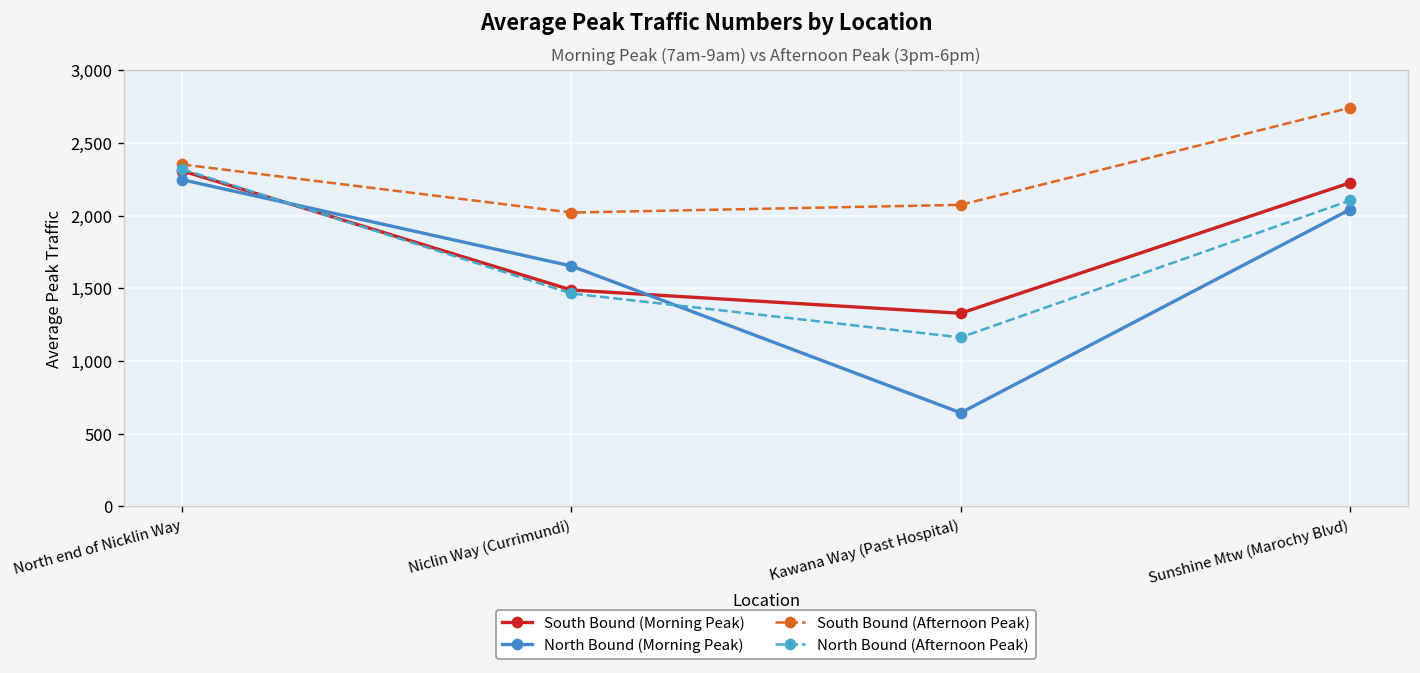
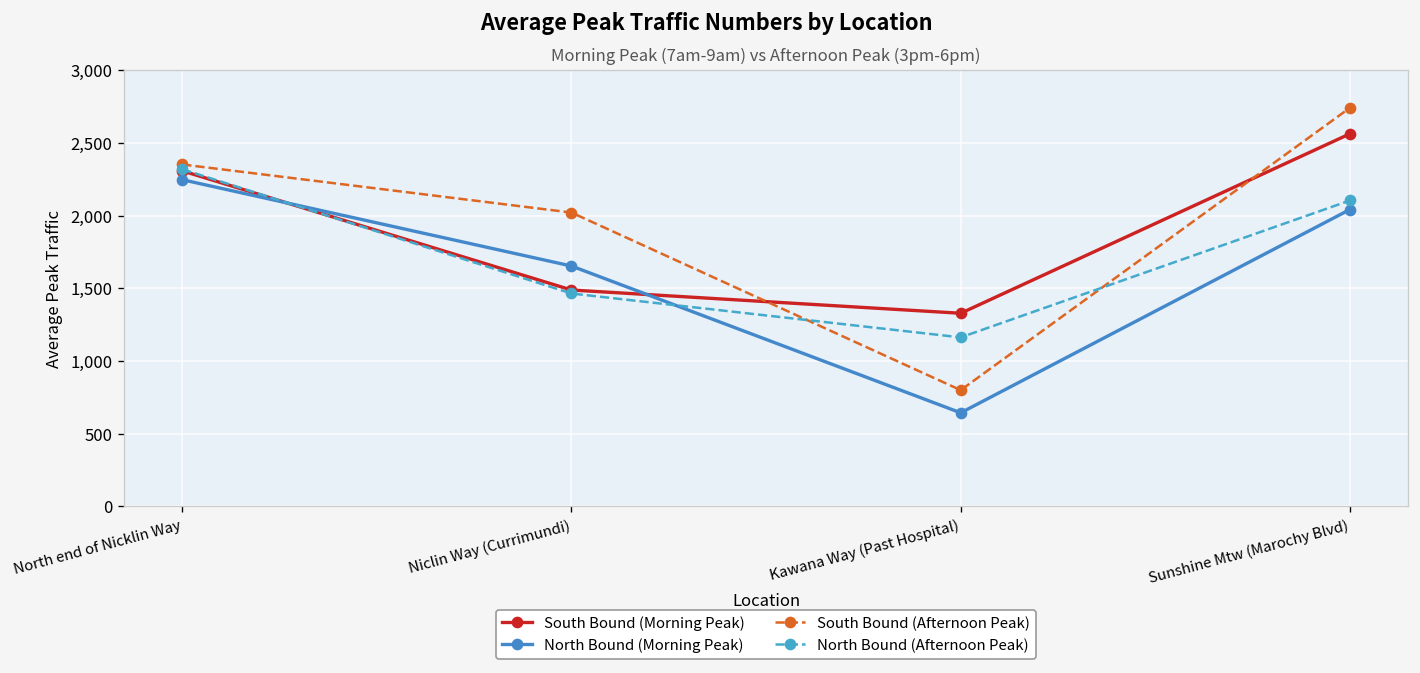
  {
    "South Bound (Morning Peak)": {
      "Niclin Way (Currimundi)": "1,490",
      "Kawana Way (Past Hospital)": "1,330",
-     "Sunshine Mtw (Marochy Blvd)": "2,230"
+     "Sunshine Mtw (Marochy Blvd)": "2,560"
    },
    "South Bound (Afternoon Peak)": {
      "North end of Nicklin Way": "2,350",
      "Niclin Way (Currimundi)": "2,020",
-     "Kawana Way (Past Hospital)": "2,070",
+     "Kawana Way (Past Hospital)": "800",
      "Sunshine Mtw (Marochy Blvd)": "2,740"
    }
  }
